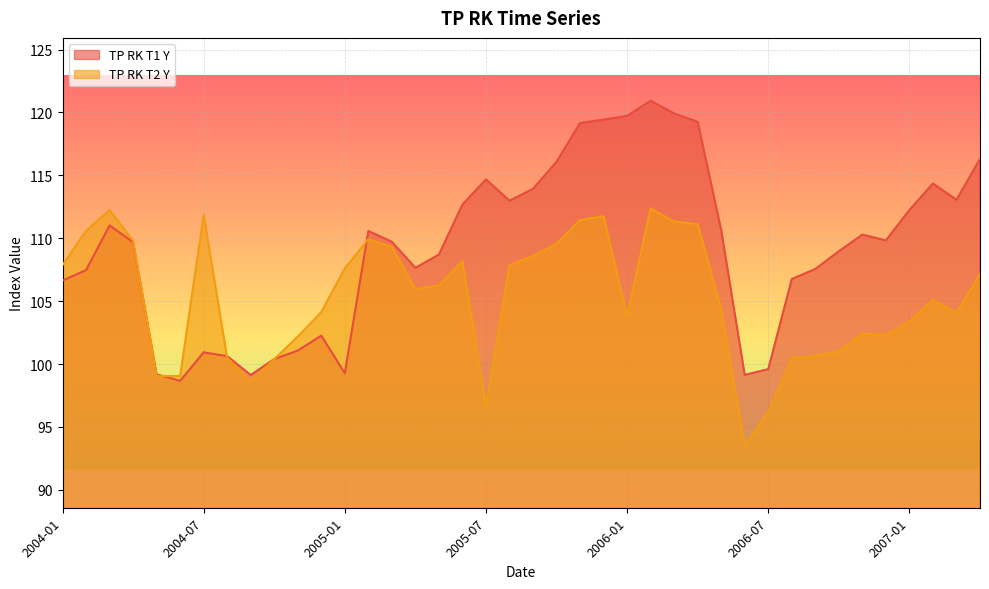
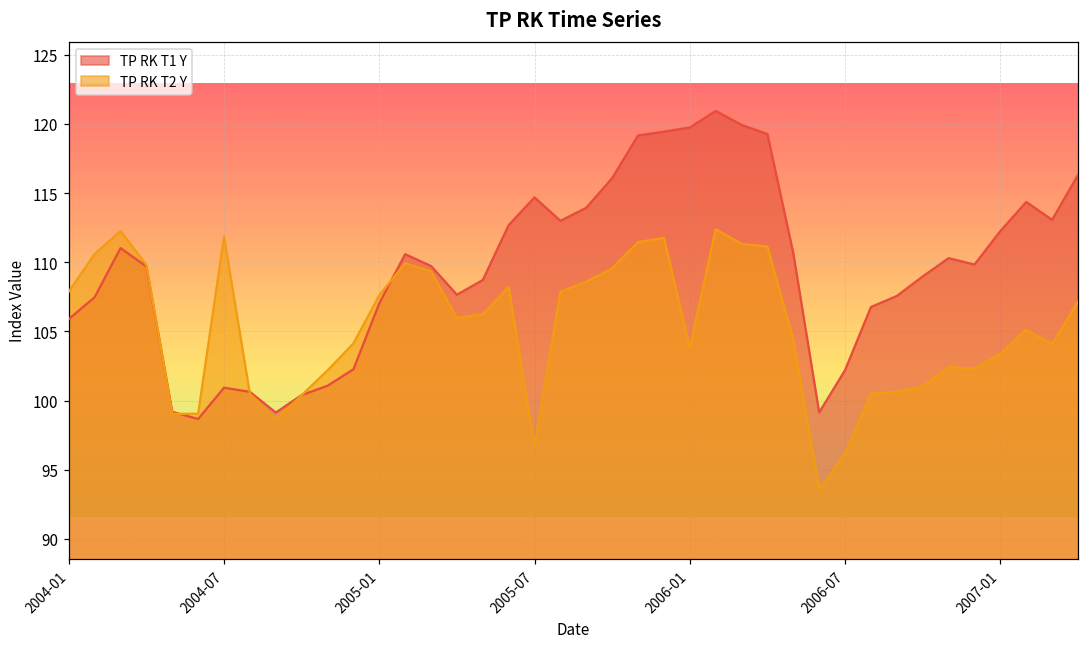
  {
    "TP RK T1 Y": {
-     "2004-01": 106.6,
+     "2004-01": 105.9,
      "2004-07": 100.9,
-     "2005-01": 99.3,
+     "2005-01": 107.0,
      "2005-07": 114.7,
      "2006-01": 119.7,
-     "2006-07": 99.6,
+     "2006-07": 102.2,
      "2007-01": 112.3
    },
    "TP RK T2 Y": {
      "2004-01": 107.9,
      "2004-07": 111.9,
      "2005-01": 107.6,
      "2005-07": 96.6,
      "2006-01": 103.8,
      "2006-07": 96.2,
      "2007-01": 103.4
    }
  }
